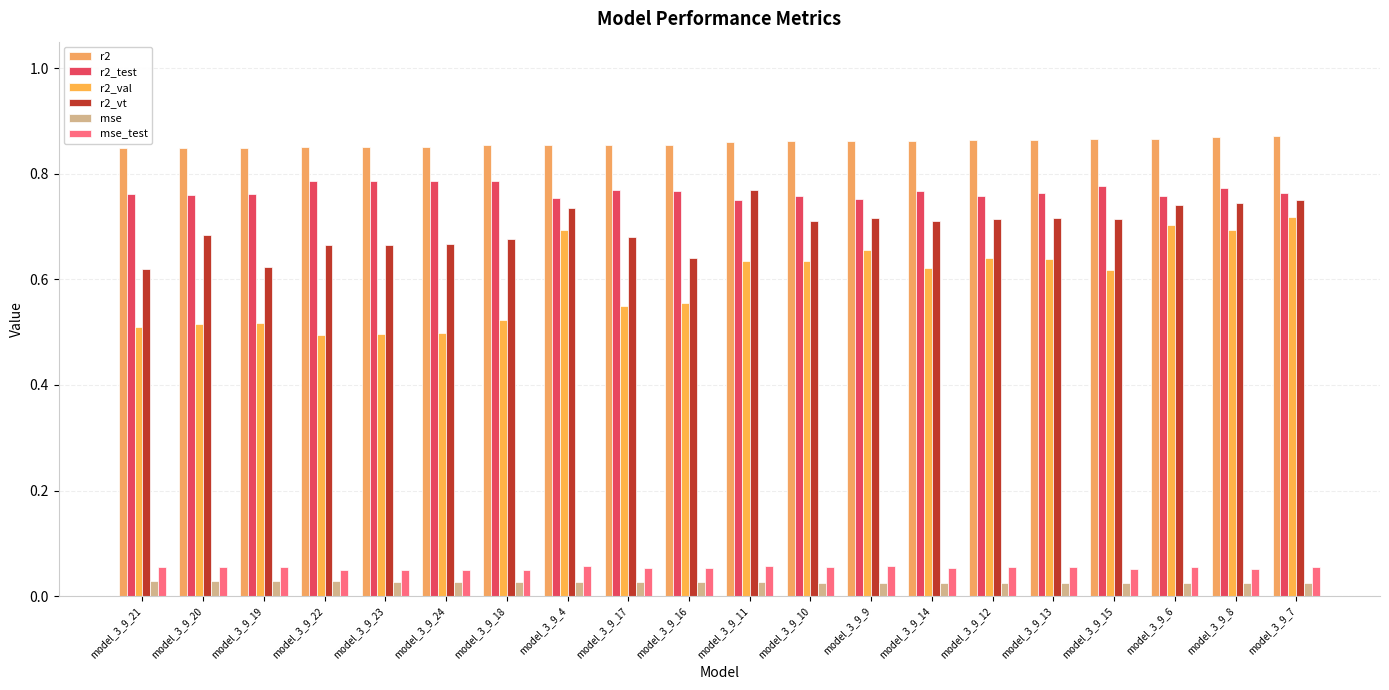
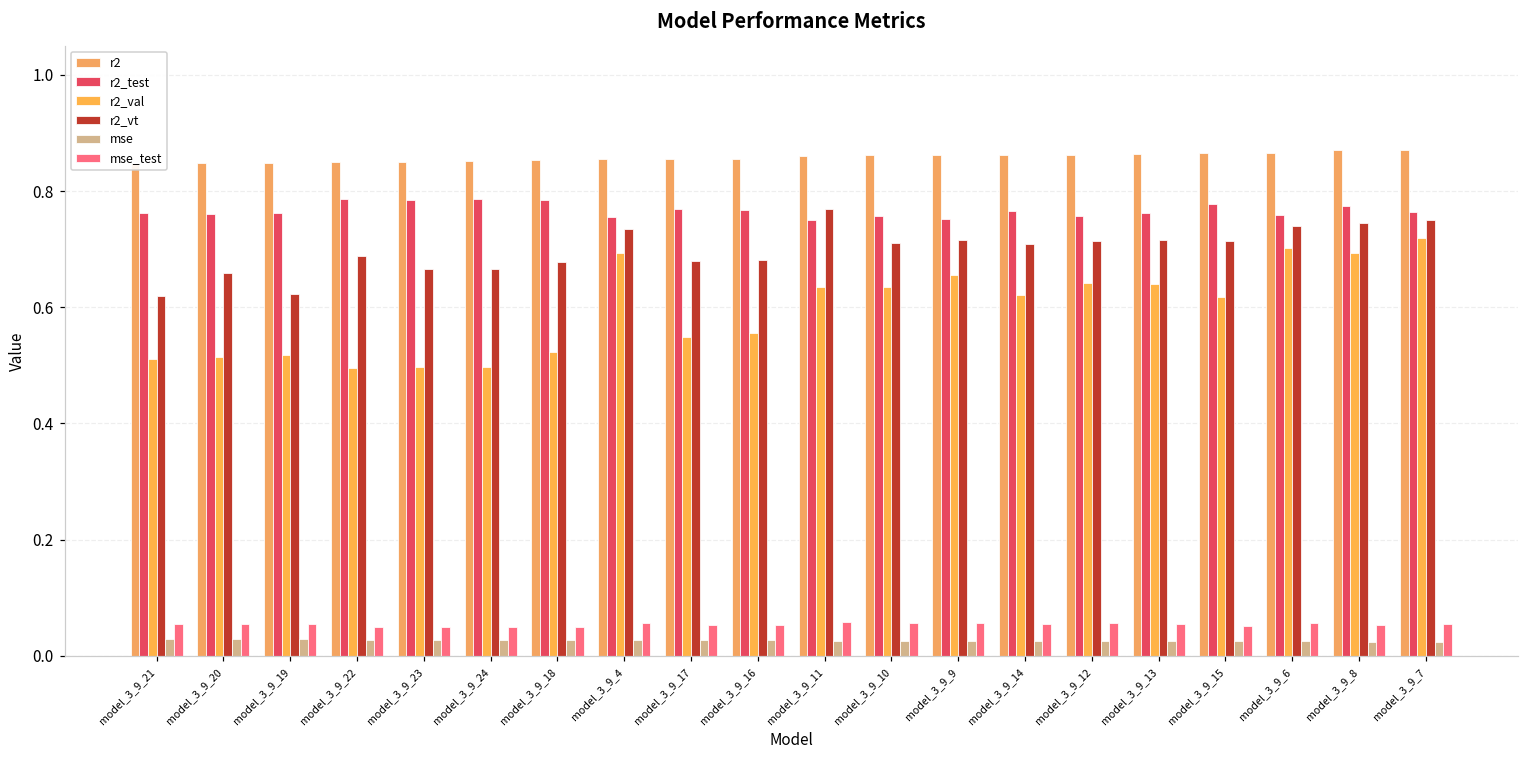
  {
    "r2_vt": {
      "model_3_9_21": 0.62,
-     "model_3_9_20": 0.68,
+     "model_3_9_20": 0.66,
      "model_3_9_19": 0.62,
-     "model_3_9_22": 0.66,
+     "model_3_9_22": 0.69,
      "model_3_9_23": 0.67,
      "model_3_9_24": 0.67,
      "model_3_9_18": 0.68,
      "model_3_9_4": 0.73,
      "model_3_9_17": 0.68,
-     "model_3_9_16": 0.64,
+     "model_3_9_16": 0.68,
      "model_3_9_11": 0.77,
      "model_3_9_10": 0.71,
      "model_3_9_9": 0.72,
      "model_3_9_14": 0.71,
      "model_3_9_12": 0.71,
      "model_3_9_13": 0.72,
      "model_3_9_15": 0.71,
      "model_3_9_6": 0.74,
      "model_3_9_8": 0.74,
      "model_3_9_7": 0.75
    }
  }
